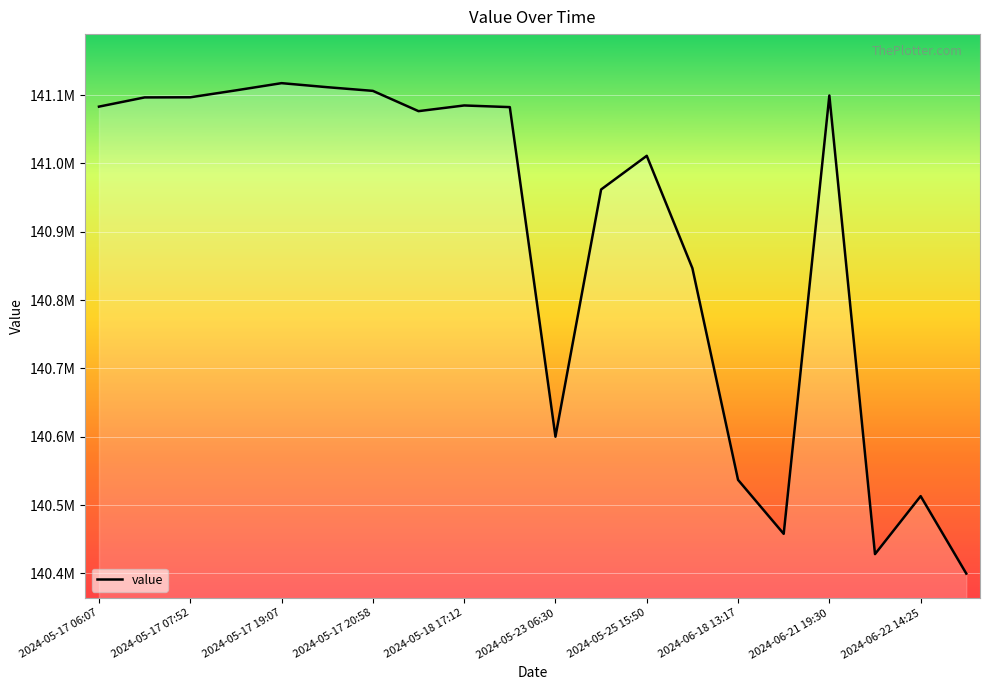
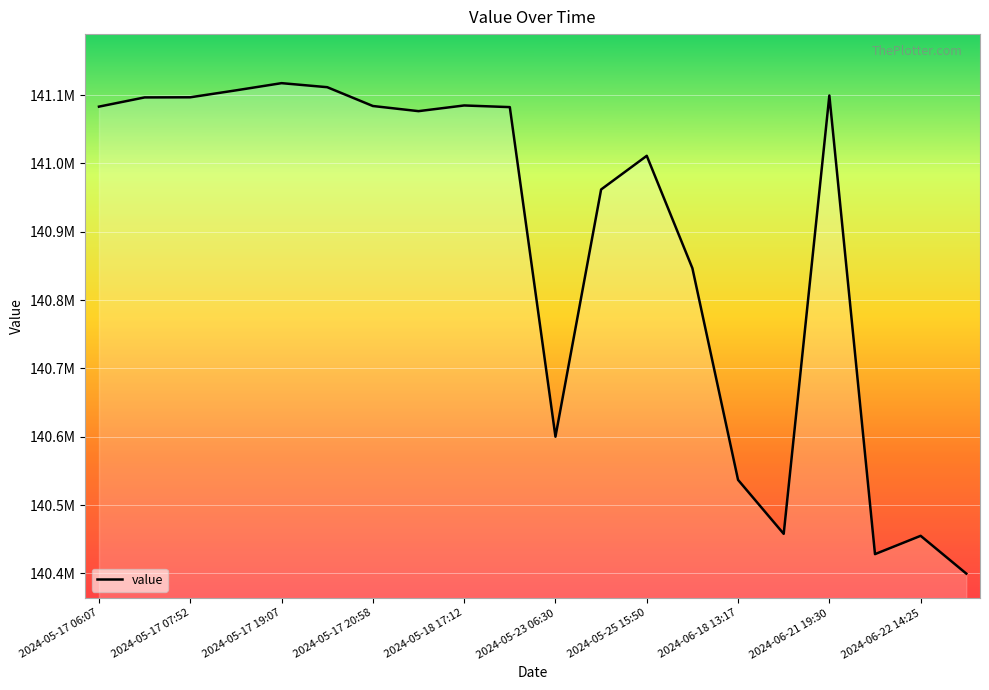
  {
    "2024-05-17 06:07": 141080000,
    "2024-05-17 07:52": 141100000,
    "2024-05-17 19:07": 141120000,
-   "2024-05-17 20:58": 141110000,
+   "2024-05-17 20:58": 141080000,
    "2024-05-18 17:12": 141080000,
    "2024-05-23 06:30": 140600000,
    "2024-05-25 15:50": 141010000,
    "2024-06-18 13:17": 140540000,
    "2024-06-21 19:30": 141100000,
-   "2024-06-22 14:25": 140510000
+   "2024-06-22 14:25": 140460000
  }
